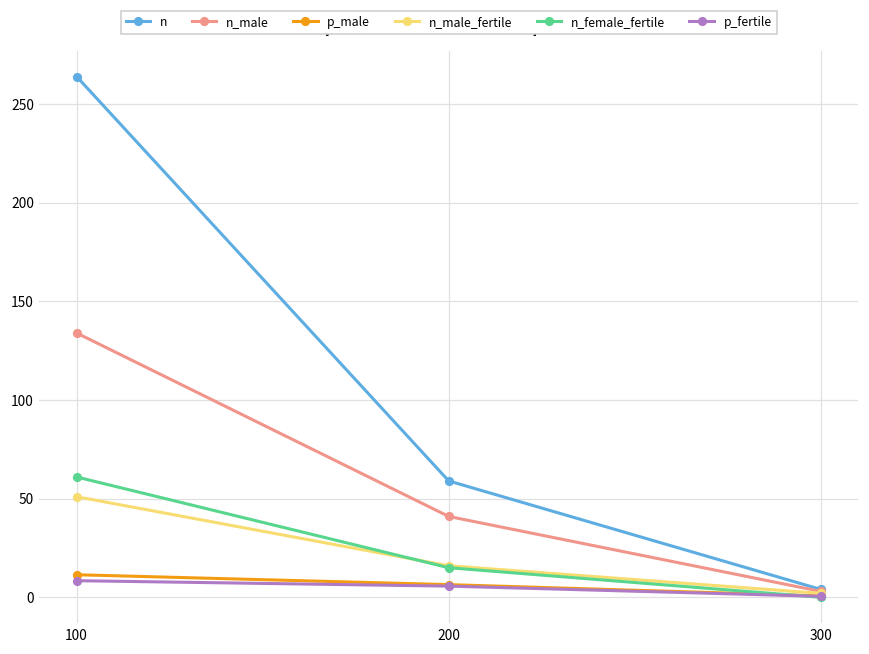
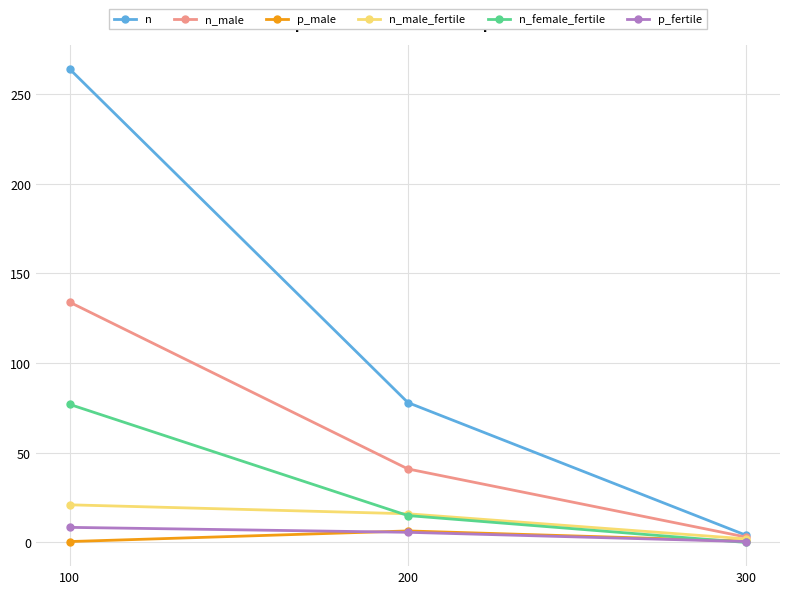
  {
    "n": {
      "100": 264,
-     "200": 59
+     "200": 78
    },
    "n_male": {
      "100": 134,
      "200": 41
    },
    "p_male": {
-     "100": 11
+     "100": 1
    },
    "n_male_fertile": {
-     "100": 51
+     "100": 21
    },
    "n_female_fertile": {
-     "100": 61
+     "100": 77
    },
    "p_fertile": {
      "100": 8
    }
  }
